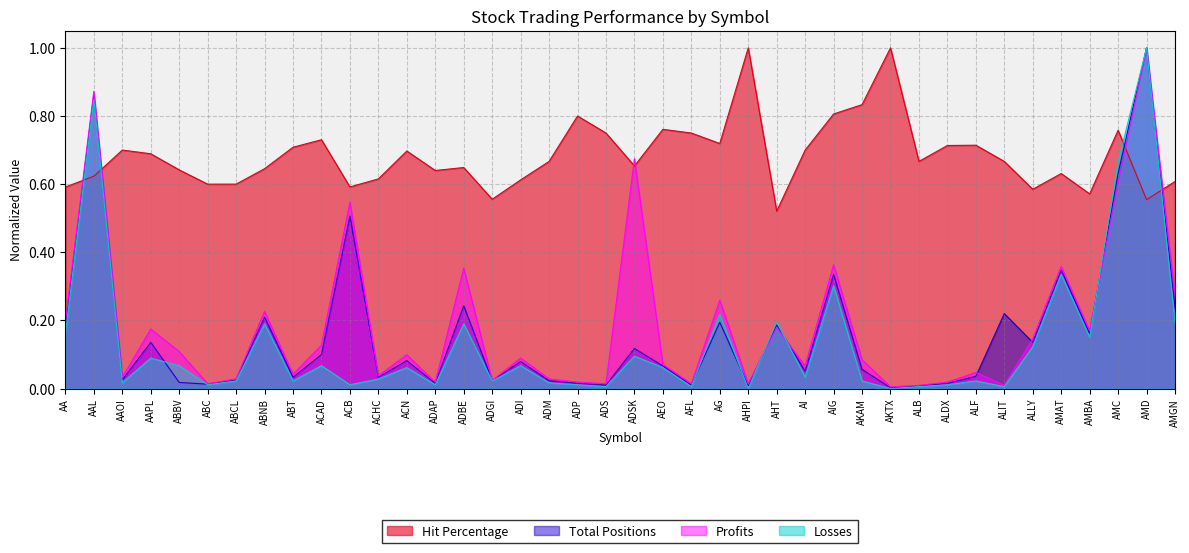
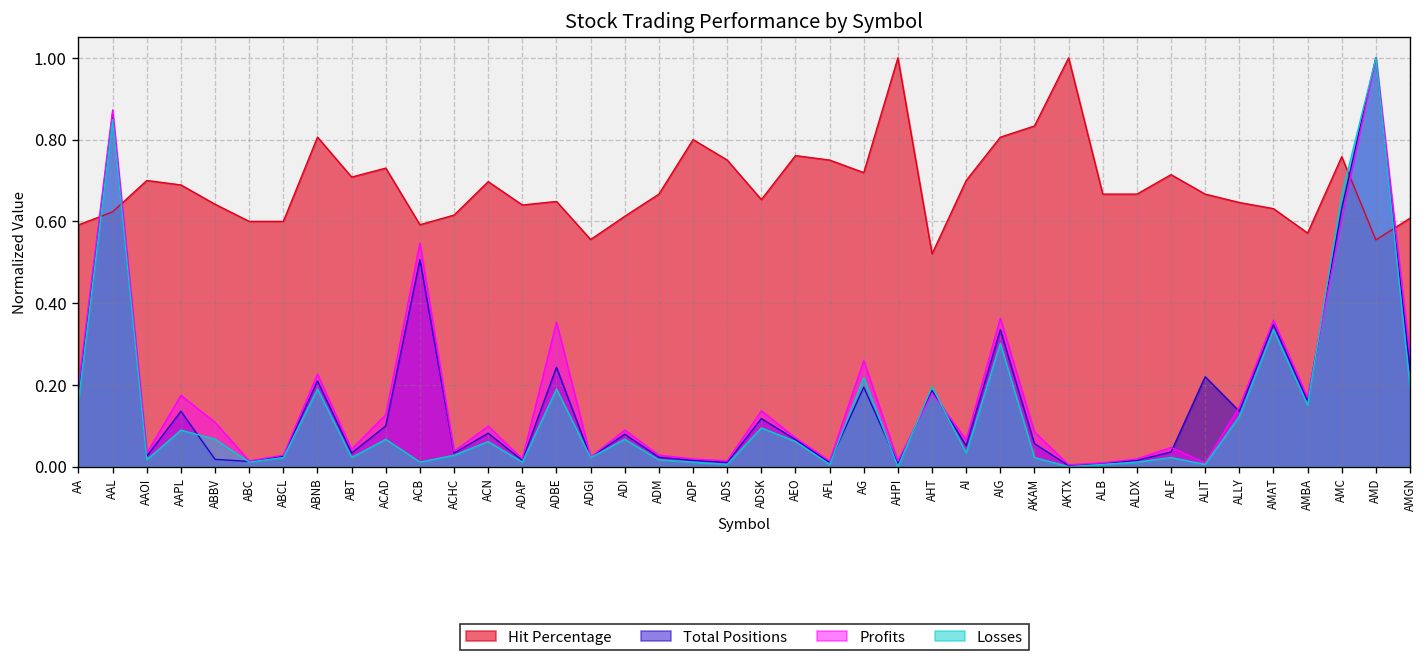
  {
    "Hit Percentage": {
      "AA": 0.59,
      "AAL": 0.62,
      "AAOI": 0.70,
      "AAPL": 0.69,
      "ABBV": 0.64,
      "ABC": 0.60,
      "ABCL": 0.60,
-     "ABNB": 0.65,
+     "ABNB": 0.81,
      "ABT": 0.71,
      "ACAD": 0.73,
      "ACB": 0.59,
      "ACHC": 0.62,
      "ACN": 0.70,
      "ADAP": 0.64,
      "ADBE": 0.65,
      "ADGI": 0.56,
      "ADI": 0.61,
      "ADM": 0.67,
      "ADP": 0.80,
      "ADS": 0.75,
      "ADSK": 0.65,
      "AEO": 0.76,
      "AFL": 0.75,
      "AG": 0.72,
      "AHPI": 1.00,
      "AHT": 0.52,
      "AI": 0.70,
      "AIG": 0.81,
      "AKAM": 0.83,
      "AKTX": 1.00,
      "ALB": 0.67,
-     "ALDX": 0.71,
+     "ALDX": 0.67,
      "ALF": 0.71,
      "ALIT": 0.67,
-     "ALLY": 0.58,
+     "ALLY": 0.65,
      "AMAT": 0.63,
      "AMBA": 0.57,
      "AMC": 0.76,
      "AMD": 0.55,
      "AMGN": 0.61
    },
    "Total Positions": {
      "AA": 0.18,
      "AAL": 0.86,
      "AAPL": 0.14,
      "ABBV": 0.02,
      "ABNB": 0.21,
      "ABT": 0.03,
      "ACAD": 0.10,
      "ACB": 0.51,
      "ACN": 0.08,
      "ADBE": 0.24,
      "ADI": 0.08,
      "ADSK": 0.12,
      "AG": 0.19,
      "AHT": 0.19,
      "AI": 0.05,
      "AIG": 0.34,
      "AKAM": 0.06,
      "ALF": 0.04,
      "ALIT": 0.22,
      "ALLY": 0.14,
      "AMAT": 0.35,
      "AMBA": 0.16,
      "AMC": 0.63,
      "AMGN": 0.24
    },
    "Profits": {
      "AA": 0.20,
      "AAL": 0.87,
      "AAPL": 0.17,
      "ABBV": 0.11,
      "ABNB": 0.23,
      "ABT": 0.04,
      "ACAD": 0.13,
      "ACB": 0.55,
      "ACN": 0.10,
      "ADBE": 0.35,
      "ADI": 0.09,
-     "ADSK": 0.67,
+     "ADSK": 0.14,
      "AG": 0.26,
      "AHT": 0.18,
      "AI": 0.07,
      "AIG": 0.36,
      "AKAM": 0.08,
      "ALF": 0.05,
      "ALLY": 0.15,
      "AMAT": 0.36,
      "AMBA": 0.17,
      "AMC": 0.60,
      "AMGN": 0.27
    },
    "Losses": {
      "AA": 0.16,
      "AAL": 0.85,
      "AAOI": 0.02,
      "AAPL": 0.09,
      "ABBV": 0.07,
      "ABNB": 0.19,
      "ABT": 0.02,
      "ACAD": 0.07,
      "ACB": 0.01,
      "ACN": 0.06,
      "ADBE": 0.19,
      "ADI": 0.07,
      "ADSK": 0.09,
      "AG": 0.22,
      "AHPI": 0.00,
      "AHT": 0.20,
      "AI": 0.03,
      "AIG": 0.30,
      "AKAM": 0.02,
      "ALF": 0.02,
      "ALLY": 0.12,
      "AMAT": 0.34,
      "AMBA": 0.15,
      "AMC": 0.66,
      "AMGN": 0.20
    }
  }
